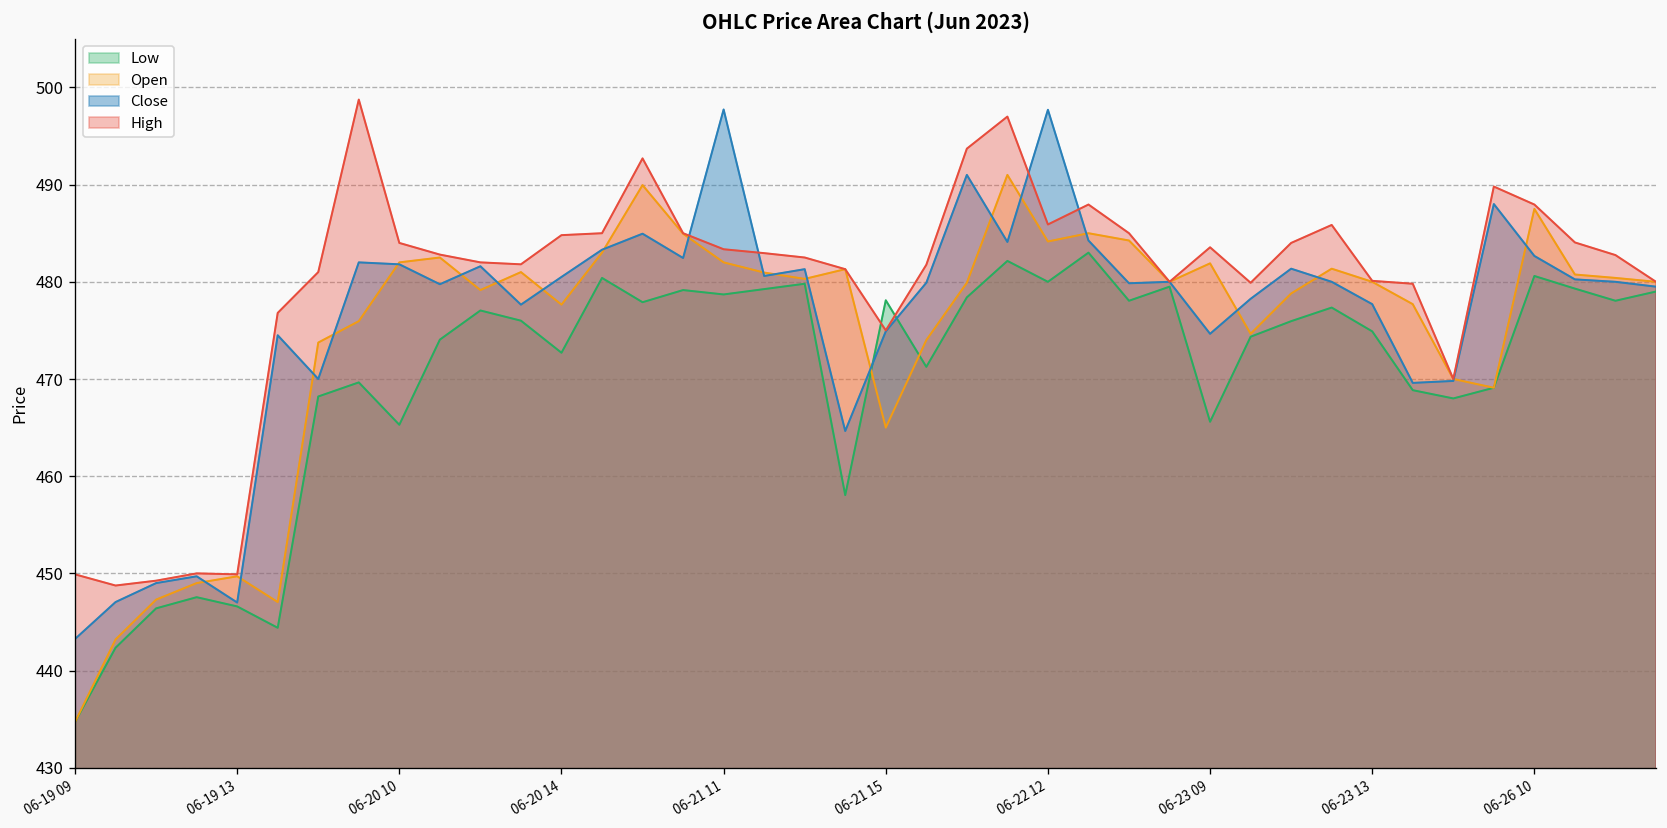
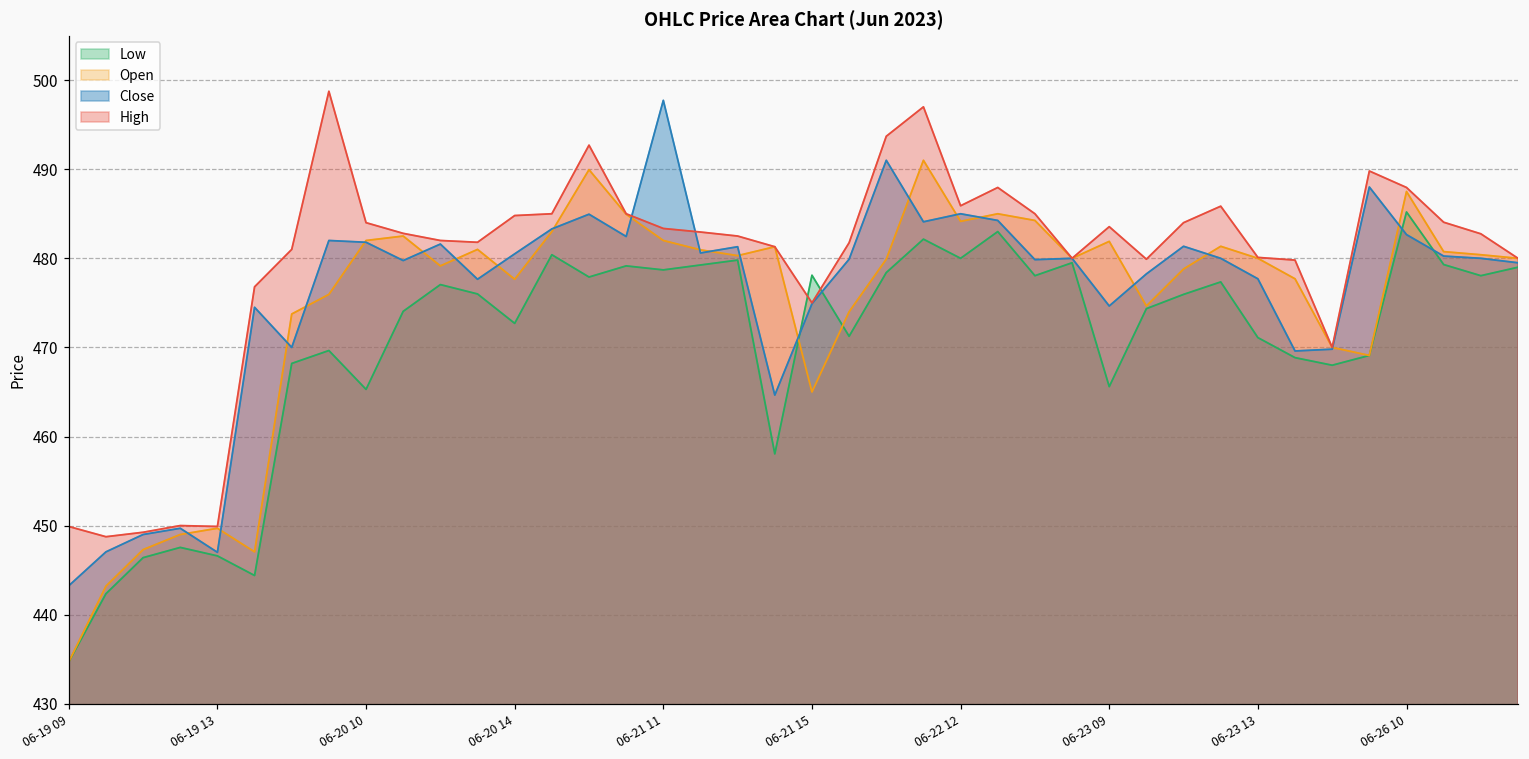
  {
    "Low": {
      "06-19 13": 447,
      "06-20 10": 465,
      "06-20 14": 473,
      "06-21 11": 479,
      "06-21 15": 478,
      "06-22 12": 480,
      "06-23 09": 466,
-     "06-23 13": 475,
-     "06-26 10": 481
+     "06-23 13": 471,
+     "06-26 10": 485
    },
    "Close": {
      "06-19 09": 443,
      "06-19 13": 447,
      "06-20 14": 481,
      "06-21 11": 498,
-     "06-22 12": 498,
+     "06-22 12": 485,
      "06-23 09": 475,
      "06-23 13": 478,
      "06-26 10": 483
    }
  }
